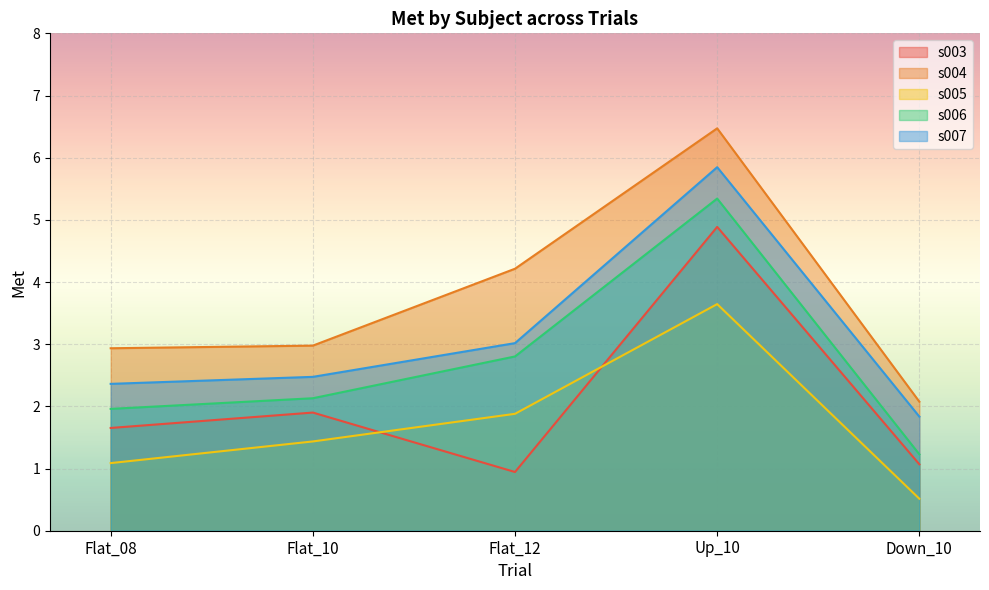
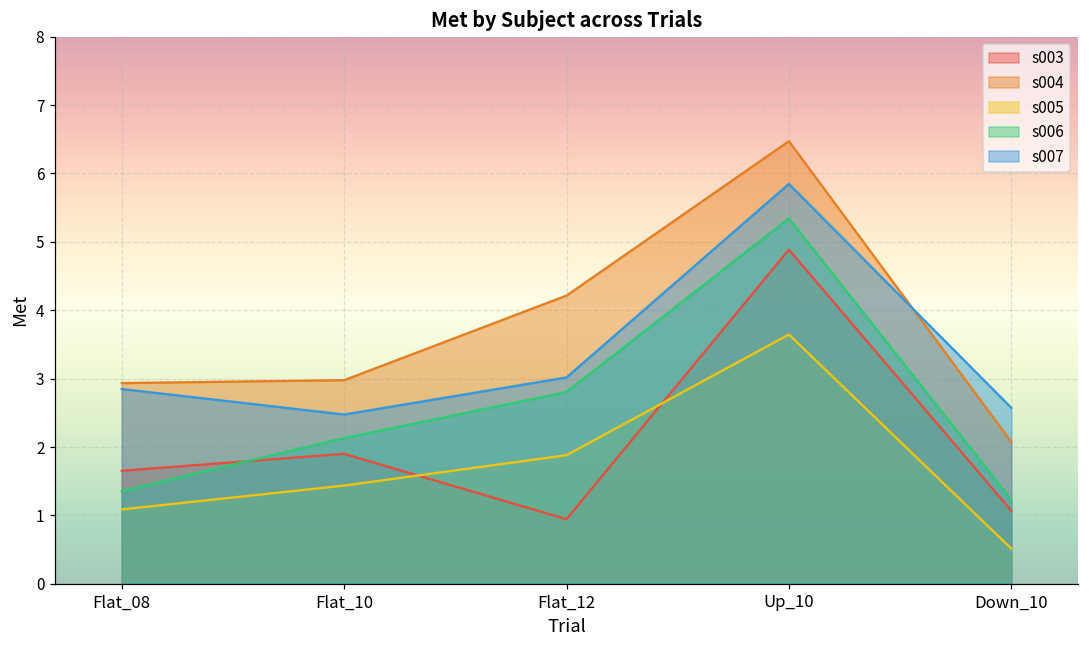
  {
    "s006": {
-     "Flat_08": 2.0,
+     "Flat_08": 1.4,
      "Flat_10": 2.1,
      "Flat_12": 2.8,
      "Up_10": 5.3,
      "Down_10": 1.2
    },
    "s007": {
-     "Flat_08": 2.4,
+     "Flat_08": 2.8,
      "Flat_10": 2.5,
      "Flat_12": 3.0,
      "Up_10": 5.8,
-     "Down_10": 1.8
+     "Down_10": 2.6
    }
  }
